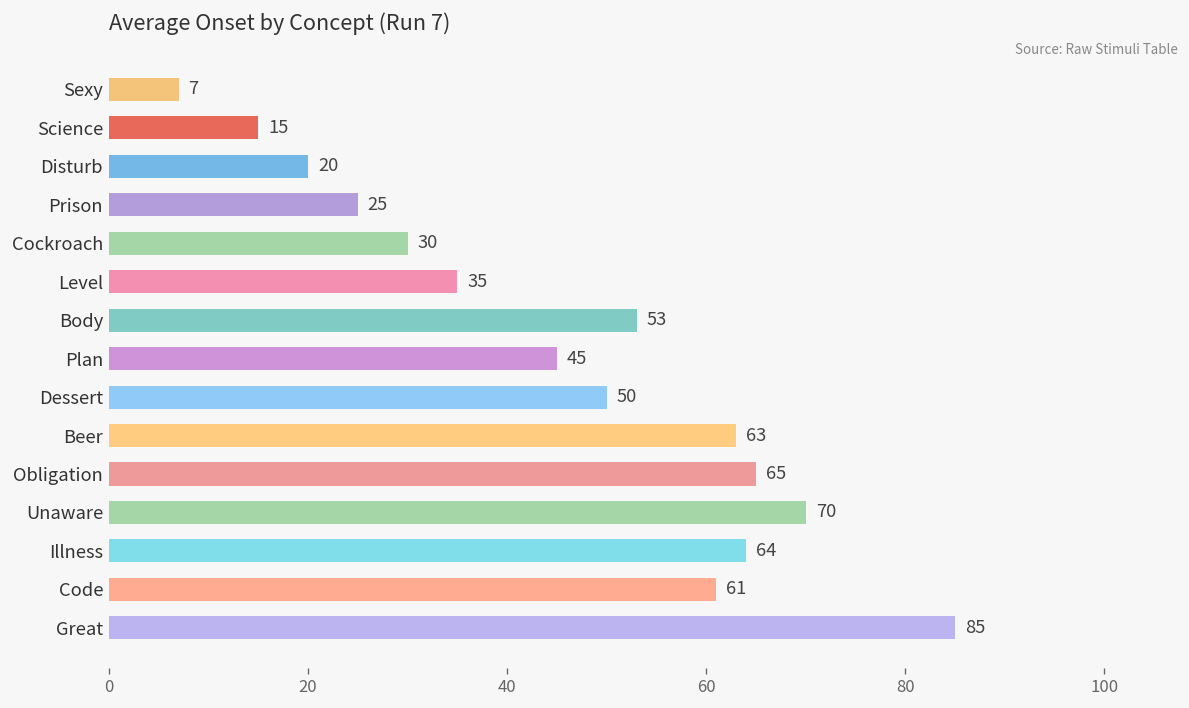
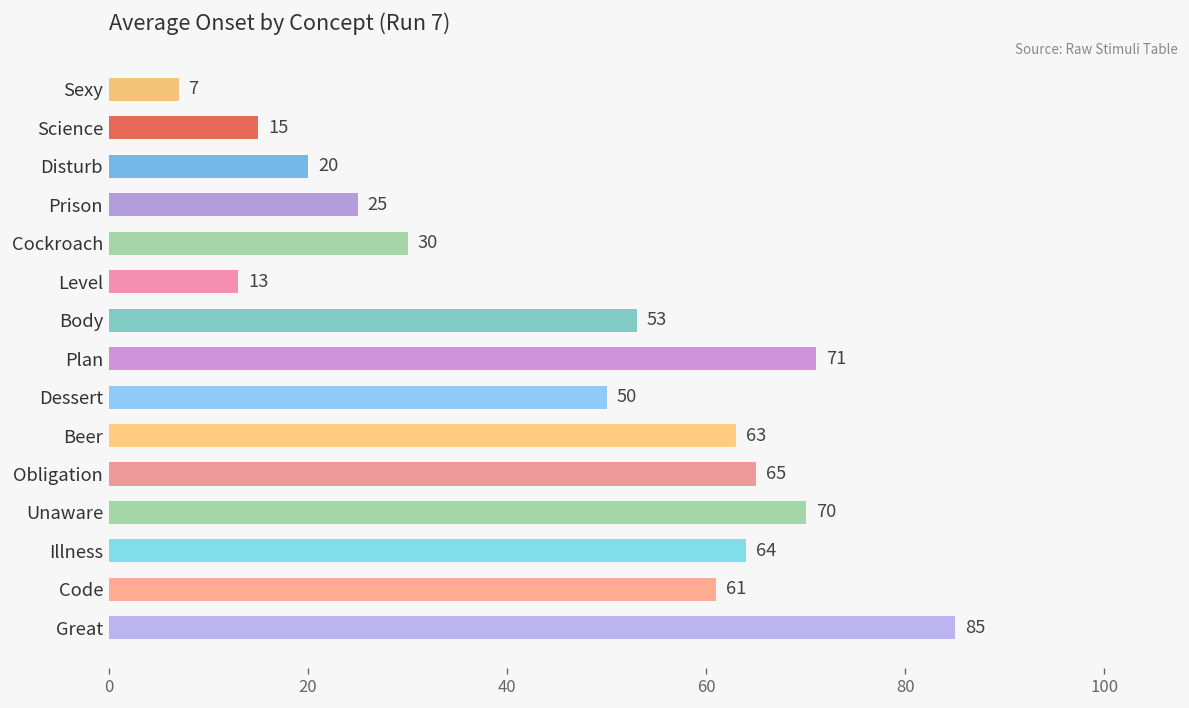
  {
    "Sexy": 7,
    "Science": 15,
    "Disturb": 20,
    "Prison": 25,
    "Cockroach": 30,
-   "Level": 35,
+   "Level": 13,
    "Body": 53,
-   "Plan": 45,
+   "Plan": 71,
    "Dessert": 50,
    "Beer": 63,
    "Obligation": 65,
    "Unaware": 70,
    "Illness": 64,
    "Code": 61,
    "Great": 85
  }
